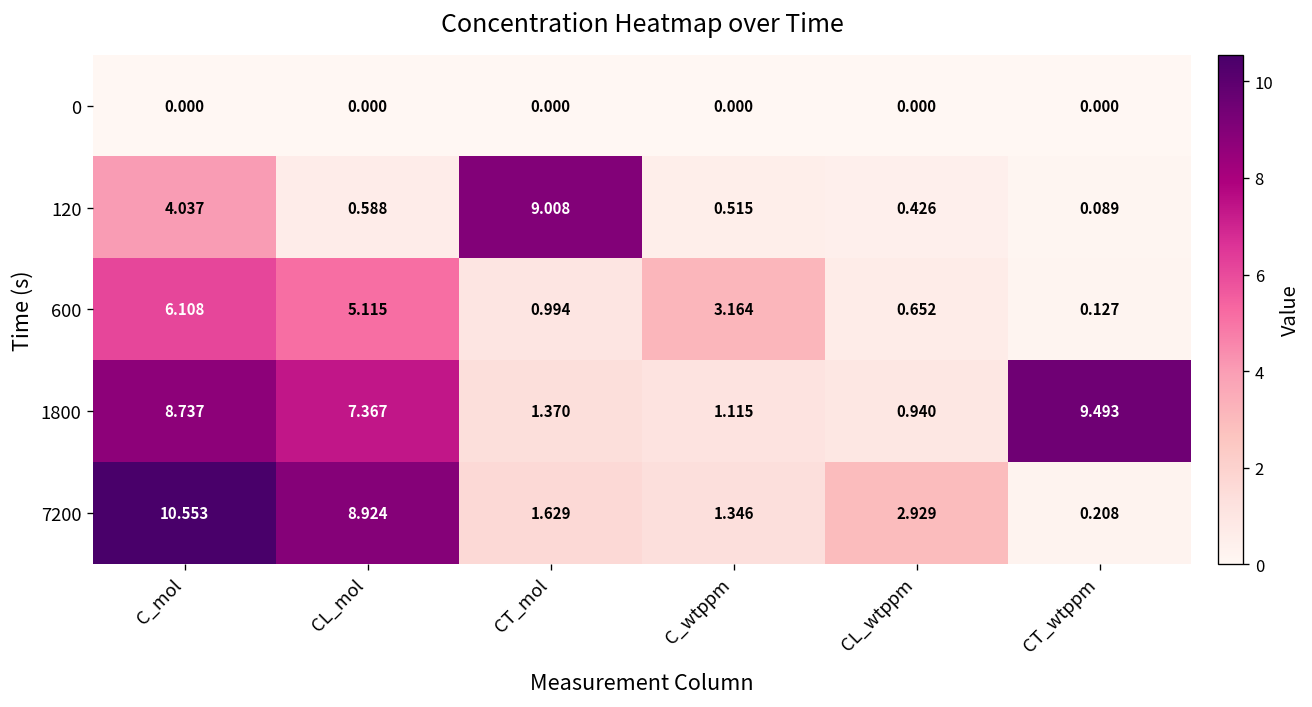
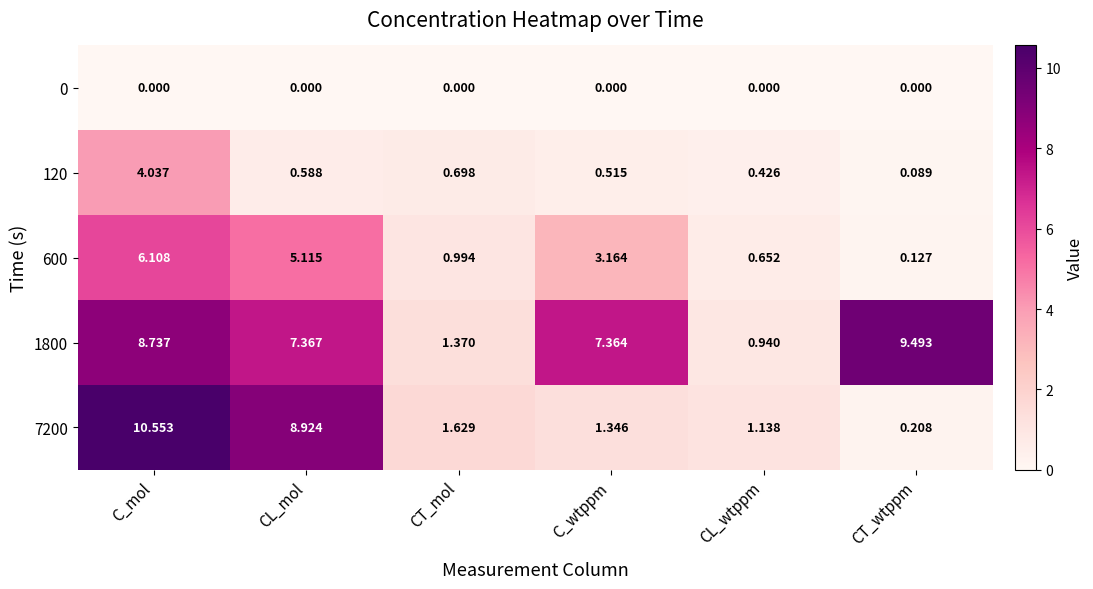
  {
    "0": {
      "C_mol": 0.000,
      "CL_mol": 0.000,
      "CT_mol": 0.000,
      "C_wtppm": 0.000,
      "CL_wtppm": 0.000,
      "CT_wtppm": 0.000
    },
    "120": {
      "C_mol": 4.037,
      "CL_mol": 0.588,
-     "CT_mol": 9.008,
+     "CT_mol": 0.698,
      "C_wtppm": 0.515,
      "CL_wtppm": 0.426,
      "CT_wtppm": 0.089
    },
    "600": {
      "C_mol": 6.108,
      "CL_mol": 5.115,
      "CT_mol": 0.994,
      "C_wtppm": 3.164,
      "CL_wtppm": 0.652,
      "CT_wtppm": 0.127
    },
    "1800": {
      "C_mol": 8.737,
      "CL_mol": 7.367,
      "CT_mol": 1.370,
-     "C_wtppm": 1.115,
+     "C_wtppm": 7.364,
      "CL_wtppm": 0.940,
      "CT_wtppm": 9.493
    },
    "7200": {
      "C_mol": 10.553,
      "CL_mol": 8.924,
      "CT_mol": 1.629,
      "C_wtppm": 1.346,
-     "CL_wtppm": 2.929,
+     "CL_wtppm": 1.138,
      "CT_wtppm": 0.208
    }
  }
